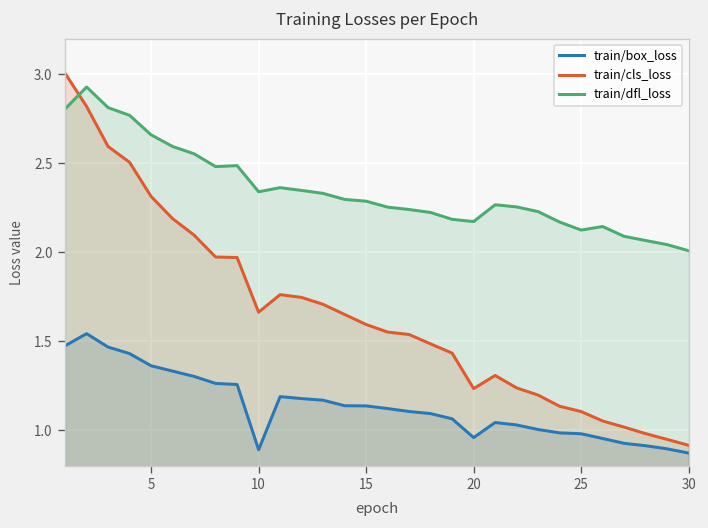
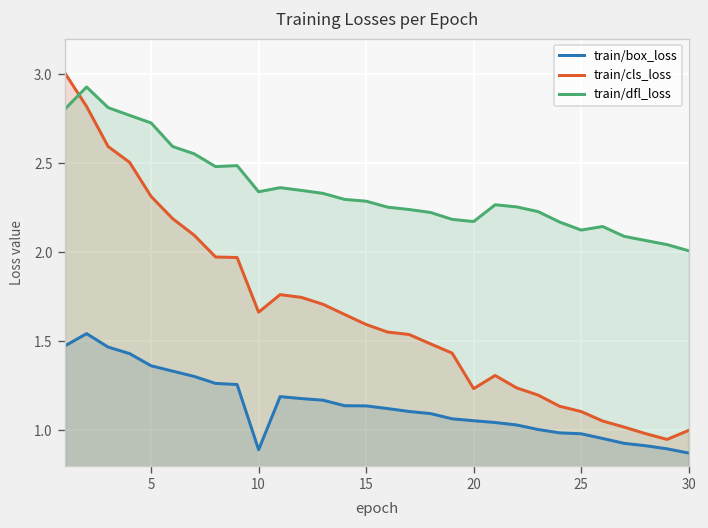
  {
    "train/box_loss": {
      "5": 1.36,
      "10": 0.89,
      "15": 1.14,
-     "20": 0.96,
+     "20": 1.05,
      "25": 0.98,
      "30": 0.87
    },
    "train/cls_loss": {
      "5": 2.31,
      "10": 1.66,
      "15": 1.59,
      "20": 1.23,
      "25": 1.11,
-     "30": 0.92
+     "30": 1.00
    },
    "train/dfl_loss": {
-     "5": 2.66,
+     "5": 2.73,
      "10": 2.34,
      "15": 2.29,
      "20": 2.17,
      "25": 2.12,
      "30": 2.01
    }
  }
